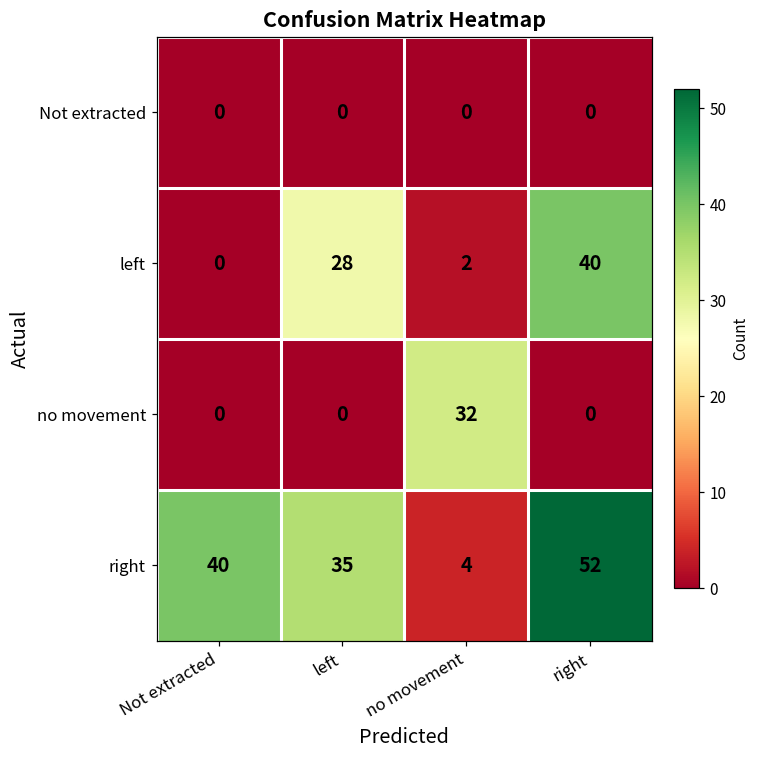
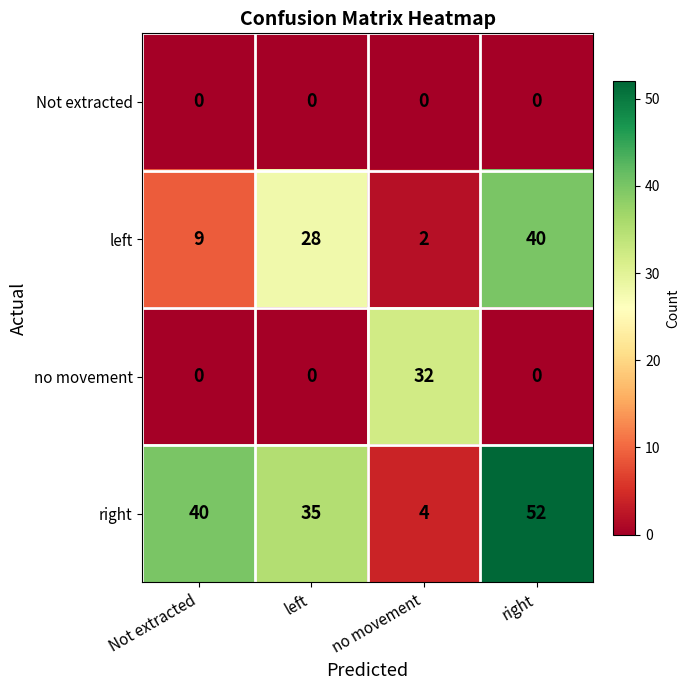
  {
    "Not extracted": {
      "Not extracted": 0,
      "left": 0,
      "no movement": 0,
      "right": 0
    },
    "left": {
-     "Not extracted": 0,
+     "Not extracted": 9,
      "left": 28,
      "no movement": 2,
      "right": 40
    },
    "no movement": {
      "Not extracted": 0,
      "left": 0,
      "no movement": 32,
      "right": 0
    },
    "right": {
      "Not extracted": 40,
      "left": 35,
      "no movement": 4,
      "right": 52
    }
  }
